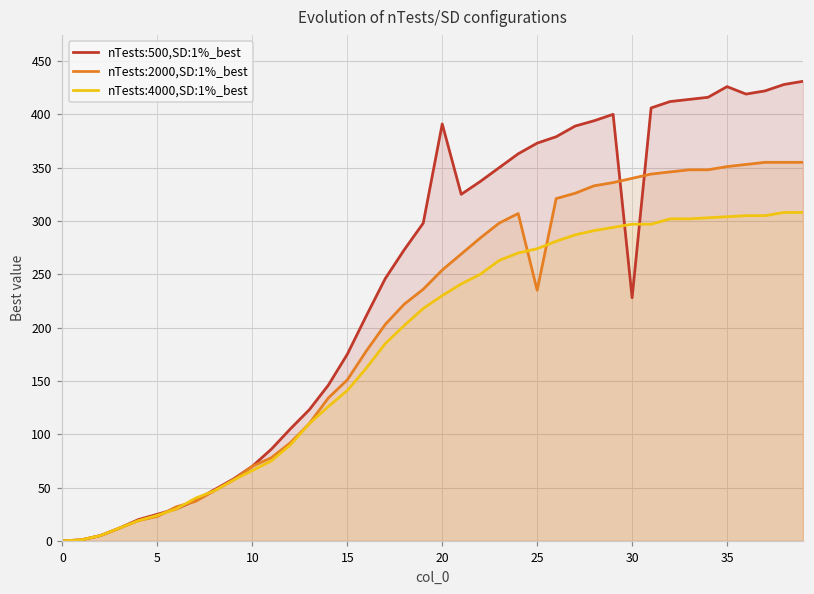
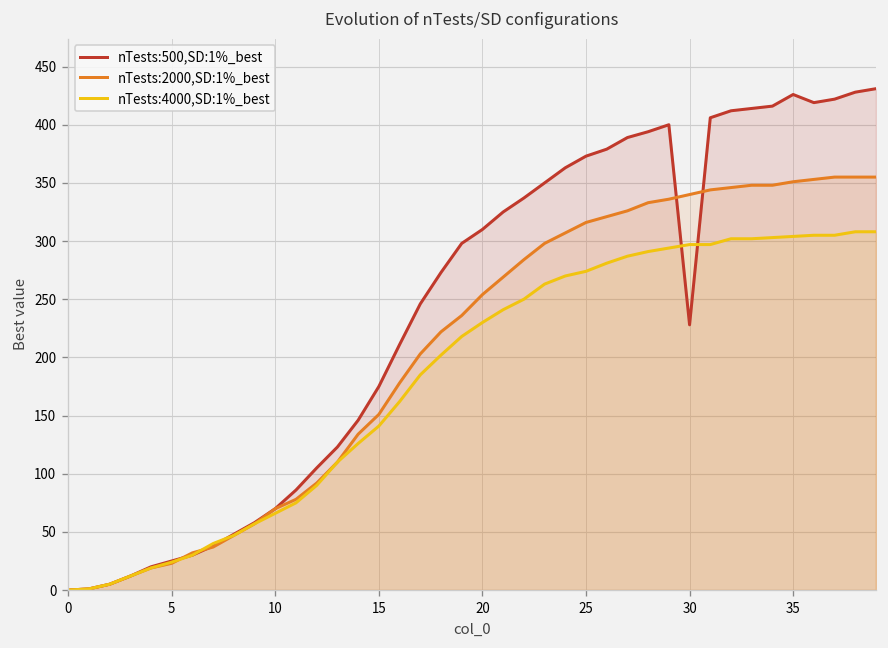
  {
    "nTests:500,SD:1%_best": {
      "15": 180,
-     "20": 390,
+     "20": 310,
      "25": 370,
      "30": 230,
      "35": 430
    },
    "nTests:2000,SD:1%_best": {
      "15": 150,
      "20": 250,
-     "25": 240,
+     "25": 320,
      "30": 340,
      "35": 350
    },
    "nTests:4000,SD:1%_best": {
      "10": 70,
      "15": 140,
      "20": 230,
      "25": 270,
      "30": 300,
      "35": 300
    }
  }
